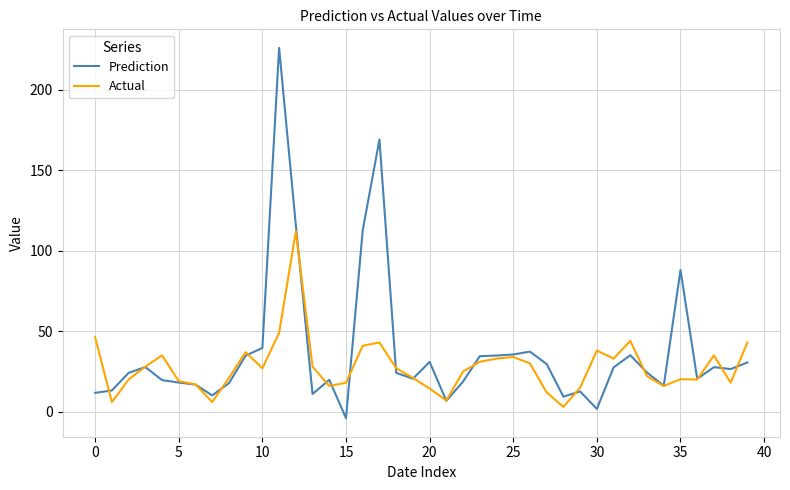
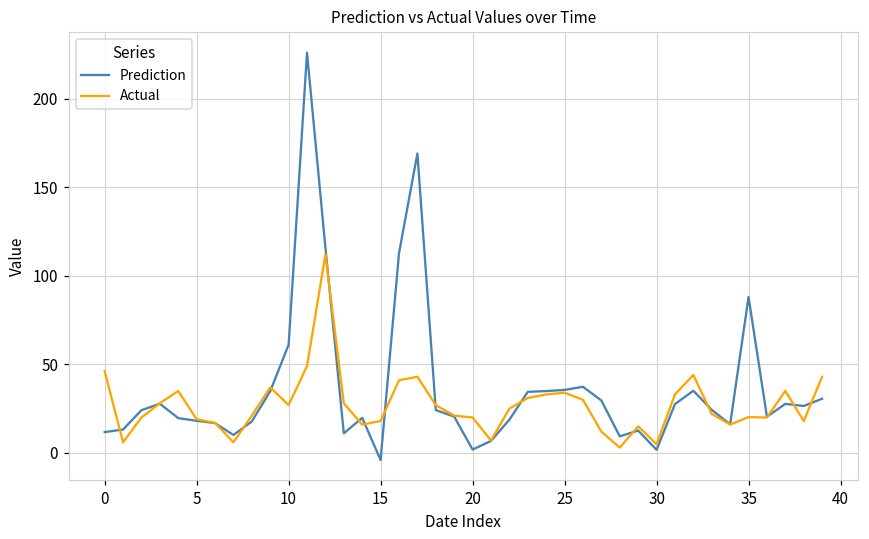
  {
    "Prediction": {
      "0": 12,
-     "10": 40,
+     "10": 61,
      "15": -4,
-     "20": 31,
+     "20": 2,
      "30": 2,
      "35": 88
    },
    "Actual": {
      "0": 46,
      "10": 27,
      "15": 18,
-     "20": 14,
-     "30": 38,
+     "20": 20,
+     "30": 5,
      "35": 20
    }
  }
